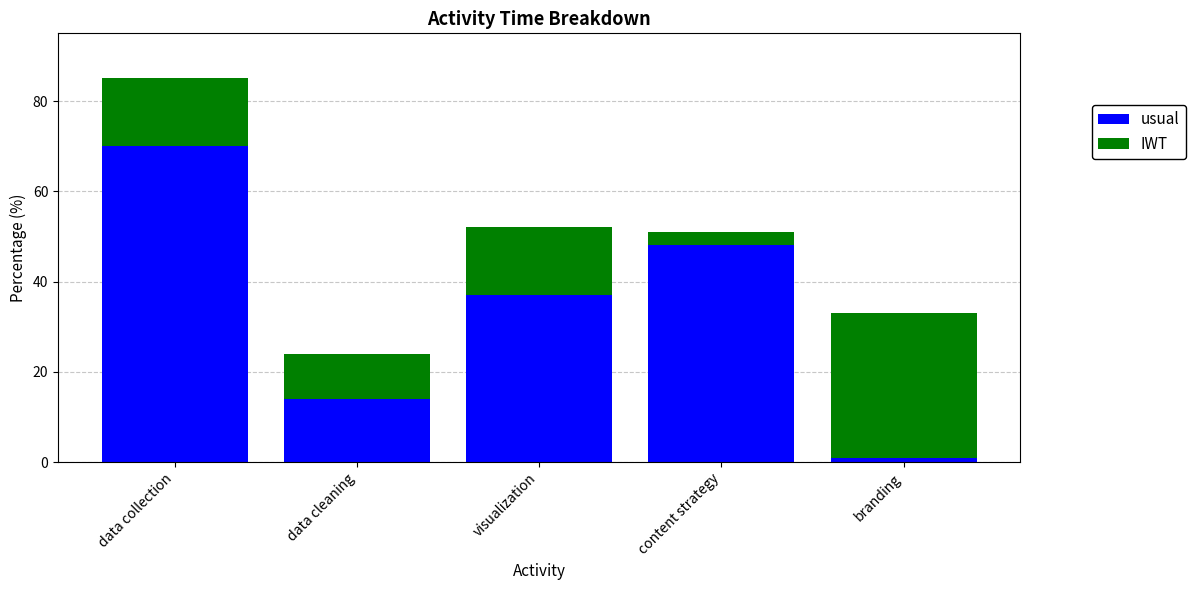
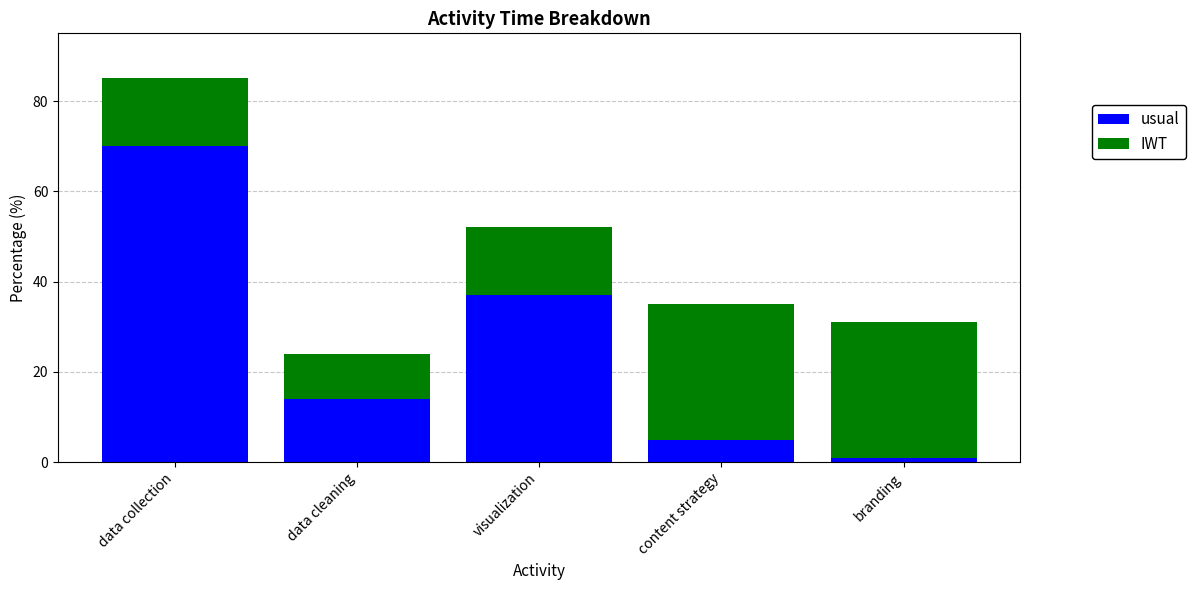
  {
    "usual": {
      "data collection": 70,
      "data cleaning": 14,
      "visualization": 37,
-     "content strategy": 48,
+     "content strategy": 5,
      "branding": 1
    },
    "IWT": {
      "data collection": 15,
      "data cleaning": 10,
      "visualization": 15,
-     "content strategy": 3,
-     "branding": 32
+     "content strategy": 30,
+     "branding": 30
    }
  }
